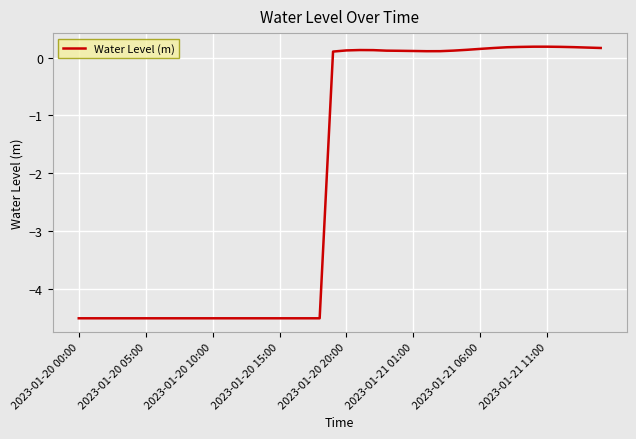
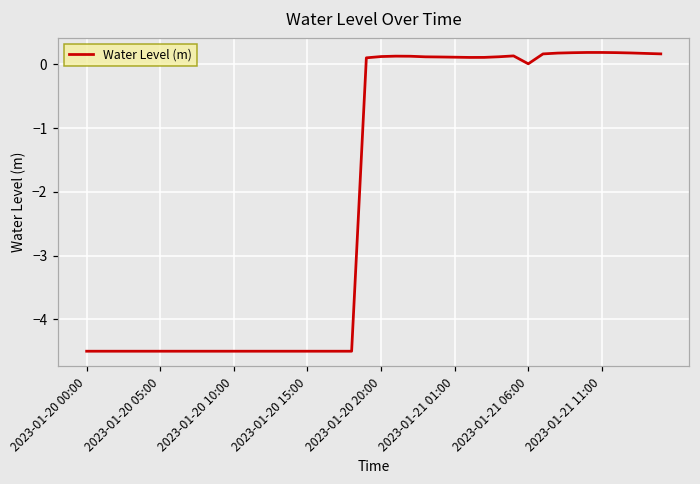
  {
    "2023-01-20 00:00": -4.5,
    "2023-01-20 05:00": -4.5,
    "2023-01-20 10:00": -4.5,
    "2023-01-20 15:00": -4.5,
    "2023-01-20 20:00": 0.1,
    "2023-01-21 01:00": 0.1,
-   "2023-01-21 06:00": 0.1,
+   "2023-01-21 06:00": 0.0,
    "2023-01-21 11:00": 0.2
  }
